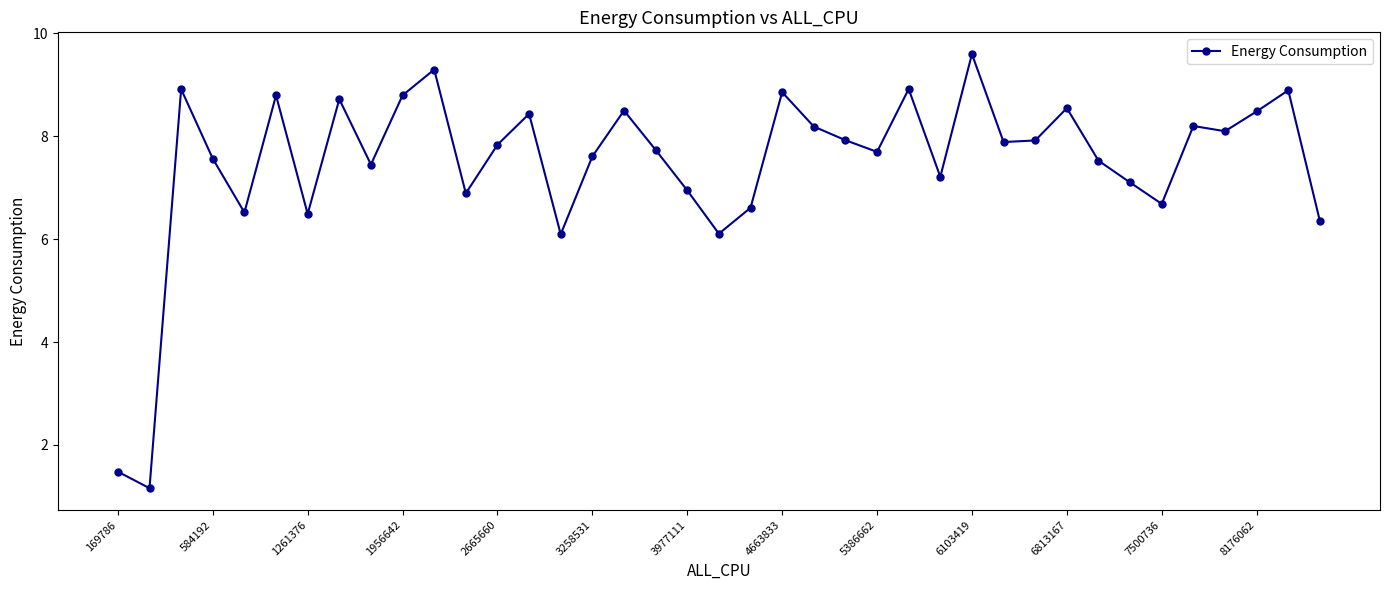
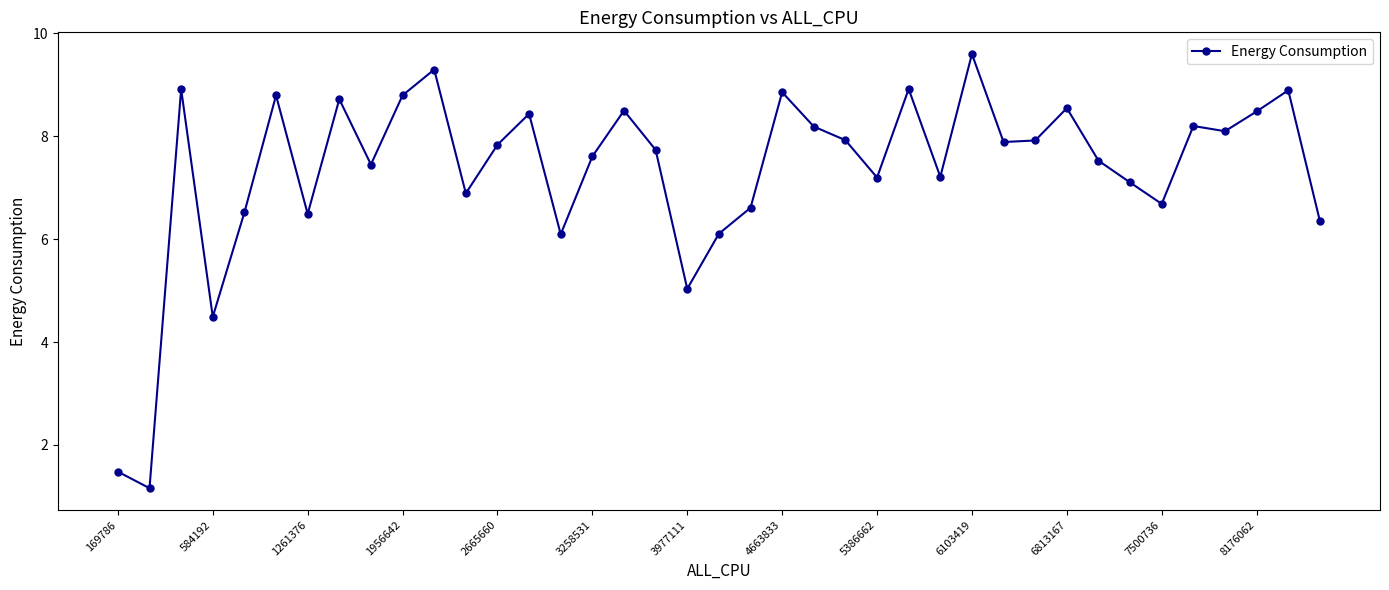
  {
    "169786": 1.5,
-   "584192": 7.6,
+   "584192": 4.5,
    "1261376": 6.5,
    "1956642": 8.8,
    "2665660": 7.8,
    "3258531": 7.6,
-   "3977111": 6.9,
+   "3977111": 5.0,
    "4663833": 8.9,
-   "5386662": 7.7,
+   "5386662": 7.2,
    "6103419": 9.6,
    "6813167": 8.5,
    "7500736": 6.7,
    "8176062": 8.5
  }
